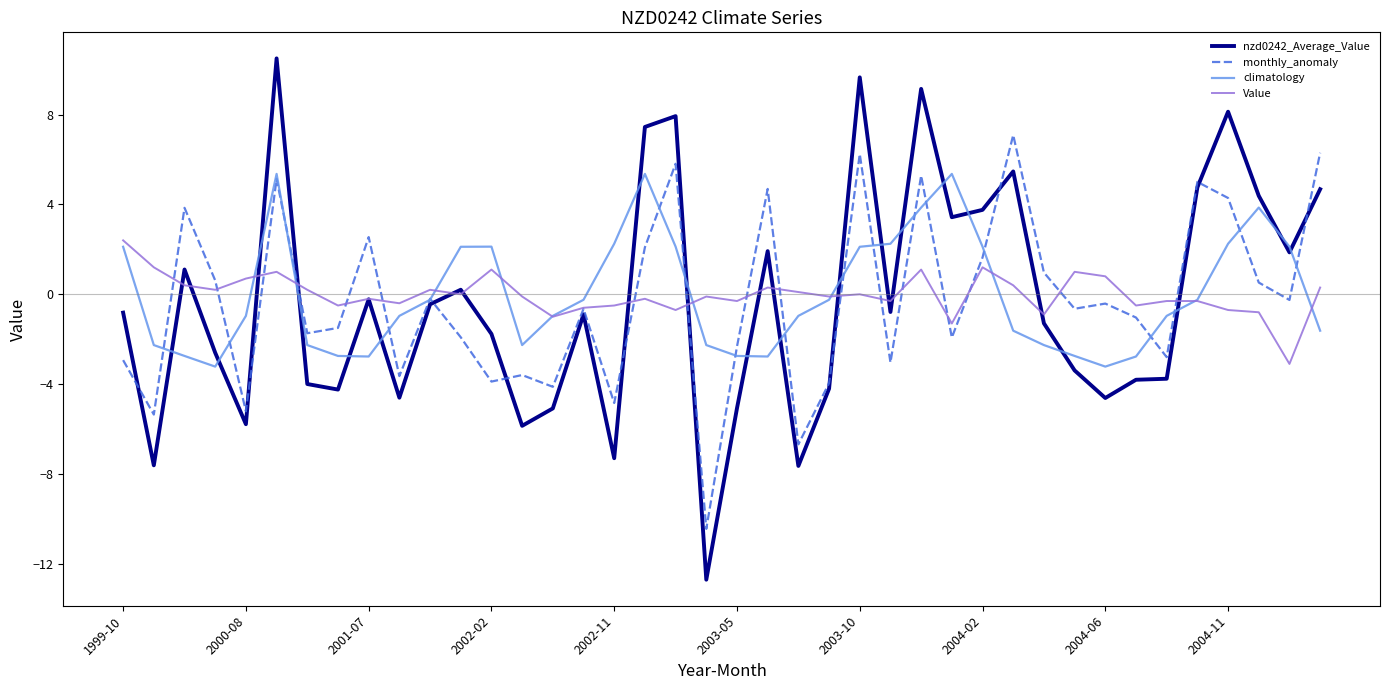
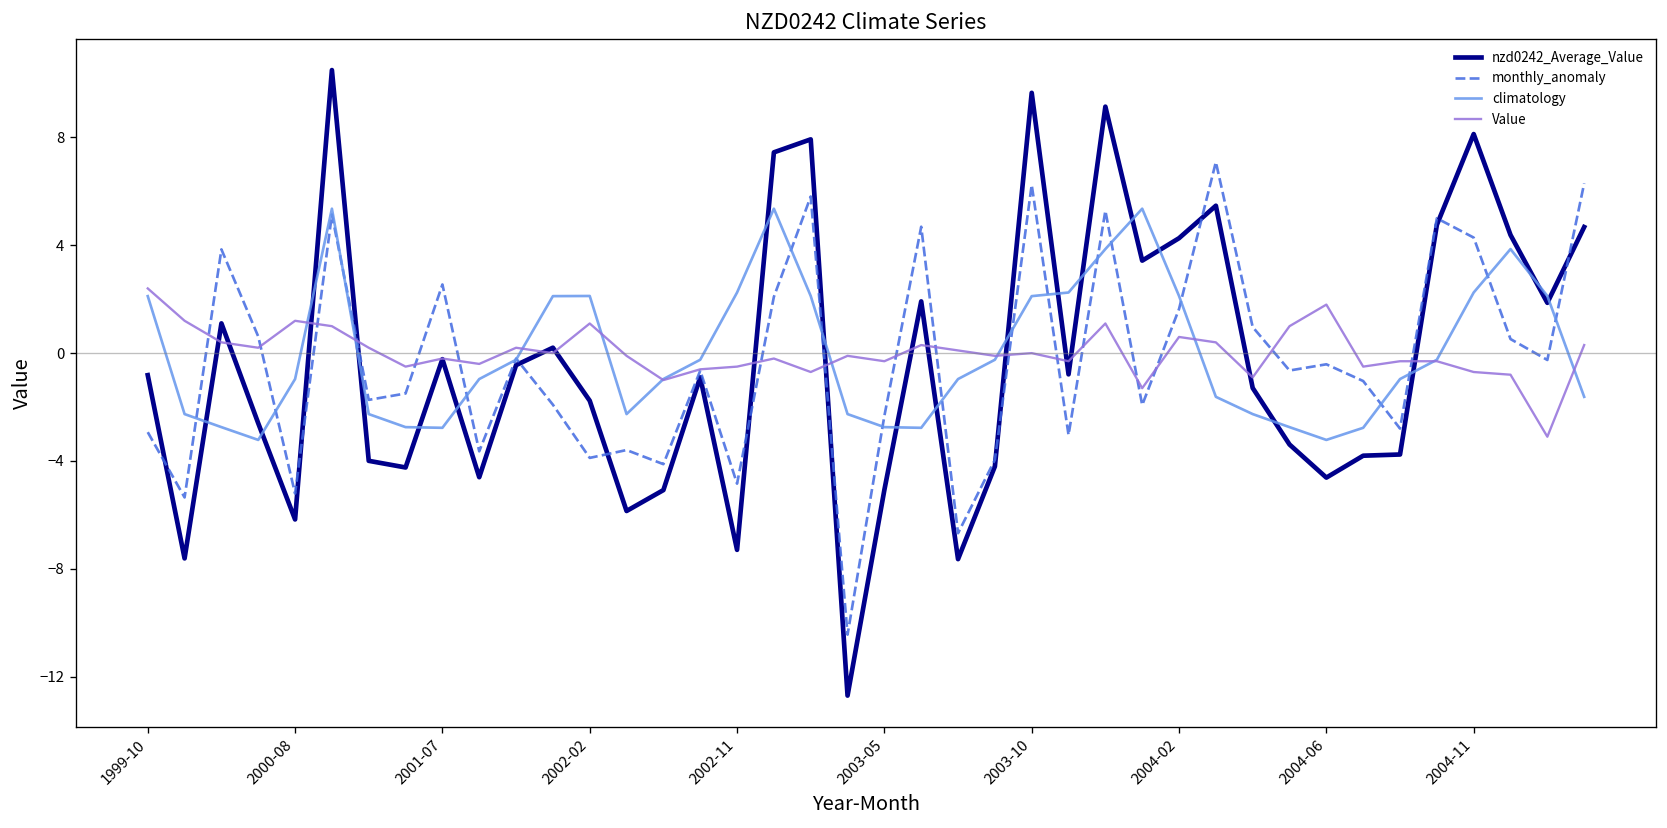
  {
    "nzd0242_Average_Value": {
      "1999-10": -0.8,
-     "2000-08": -5.8,
+     "2000-08": -6.2,
      "2002-02": -1.8,
      "2002-11": -7.3,
      "2003-05": -5.1,
      "2003-10": 9.7,
-     "2004-02": 3.8,
+     "2004-02": 4.3,
      "2004-06": -4.6,
      "2004-11": 8.1
    },
    "Value": {
      "1999-10": 2.4,
-     "2000-08": 0.7,
+     "2000-08": 1.2,
      "2002-02": 1.1,
      "2002-11": -0.5,
      "2003-05": -0.3,
      "2003-10": 0.0,
-     "2004-02": 1.2,
-     "2004-06": 0.8,
+     "2004-02": 0.6,
+     "2004-06": 1.8,
      "2004-11": -0.7
    }
  }
